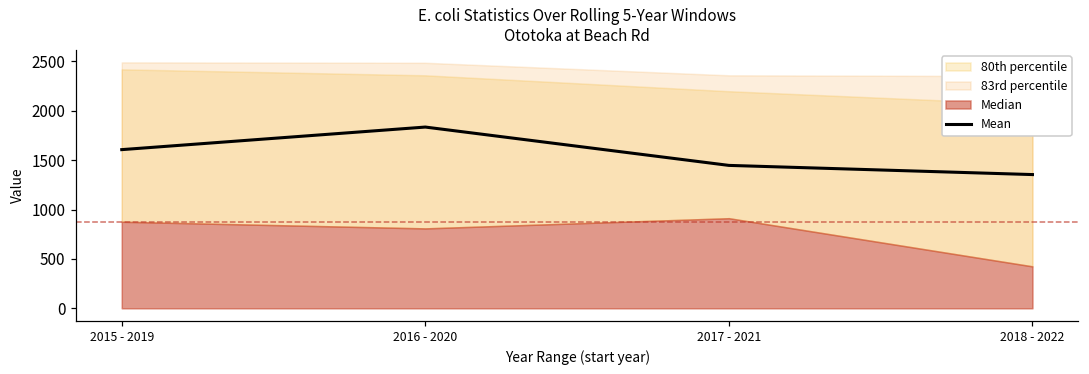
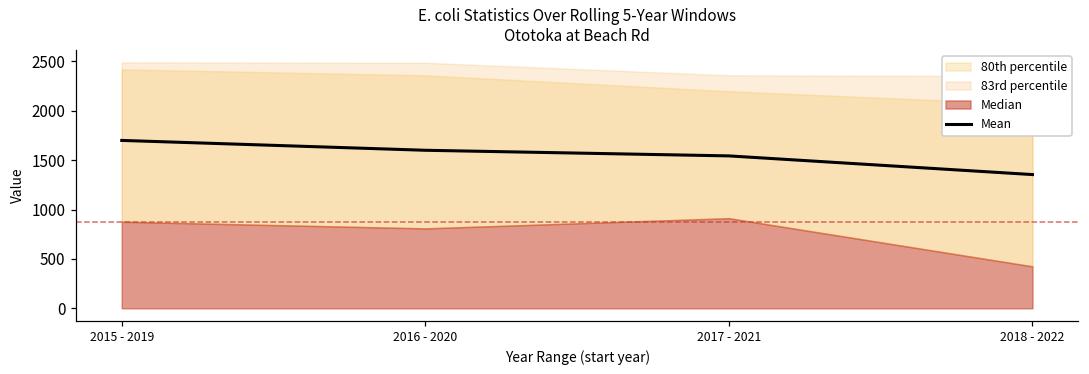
  {
    "Mean": {
-     "2015 - 2019": 1600,
-     "2016 - 2020": 1800,
-     "2017 - 2021": 1400,
+     "2015 - 2019": 1700,
+     "2016 - 2020": 1600,
+     "2017 - 2021": 1500,
      "2018 - 2022": 1400
    },
    "Median": {
      "2015 - 2019": 900,
      "2016 - 2020": 800,
      "2017 - 2021": 900,
      "2018 - 2022": 400
    }
  }
